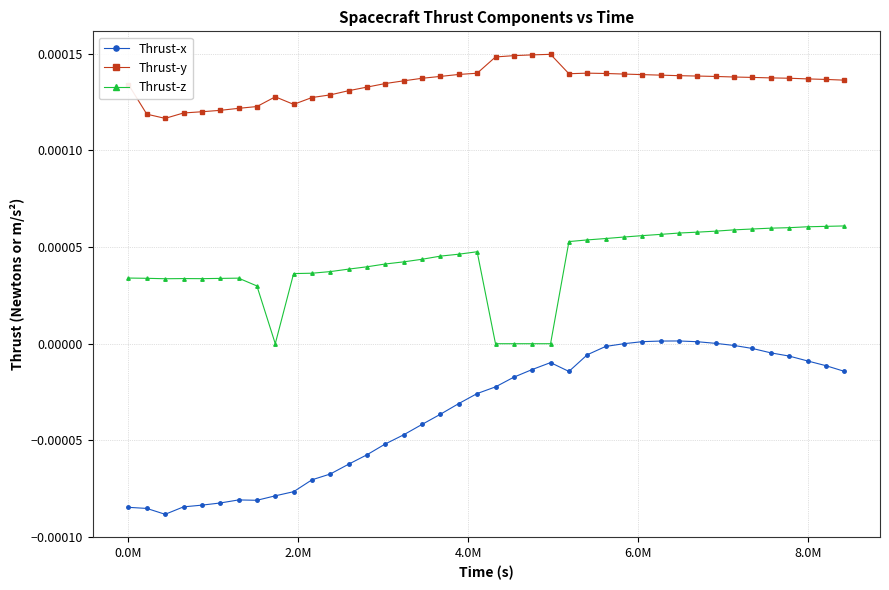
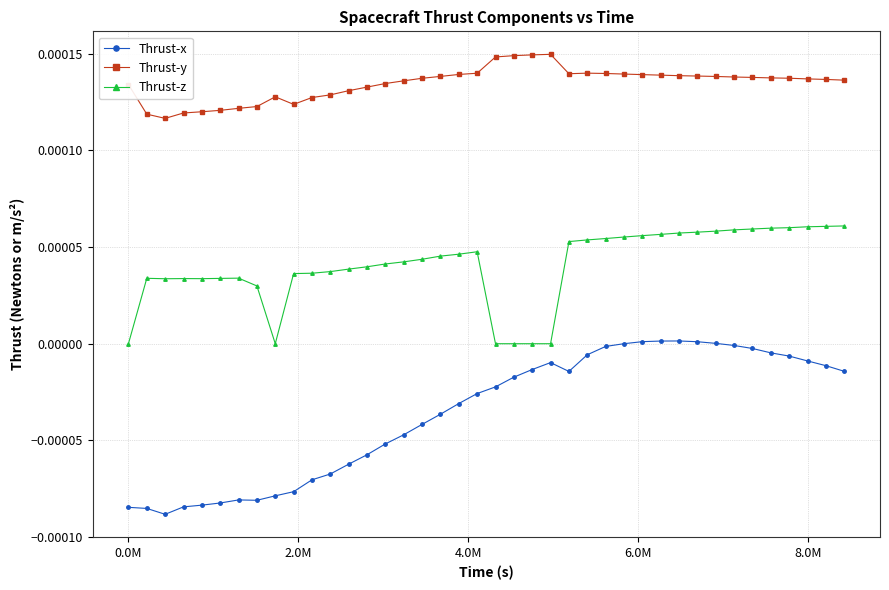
  {
    "Thrust-x": {
      "0.0M": -0.000085
    },
    "Thrust-z": {
-     "0.0M": 0.00003
+     "0.0M": 0.00000
    }
  }
